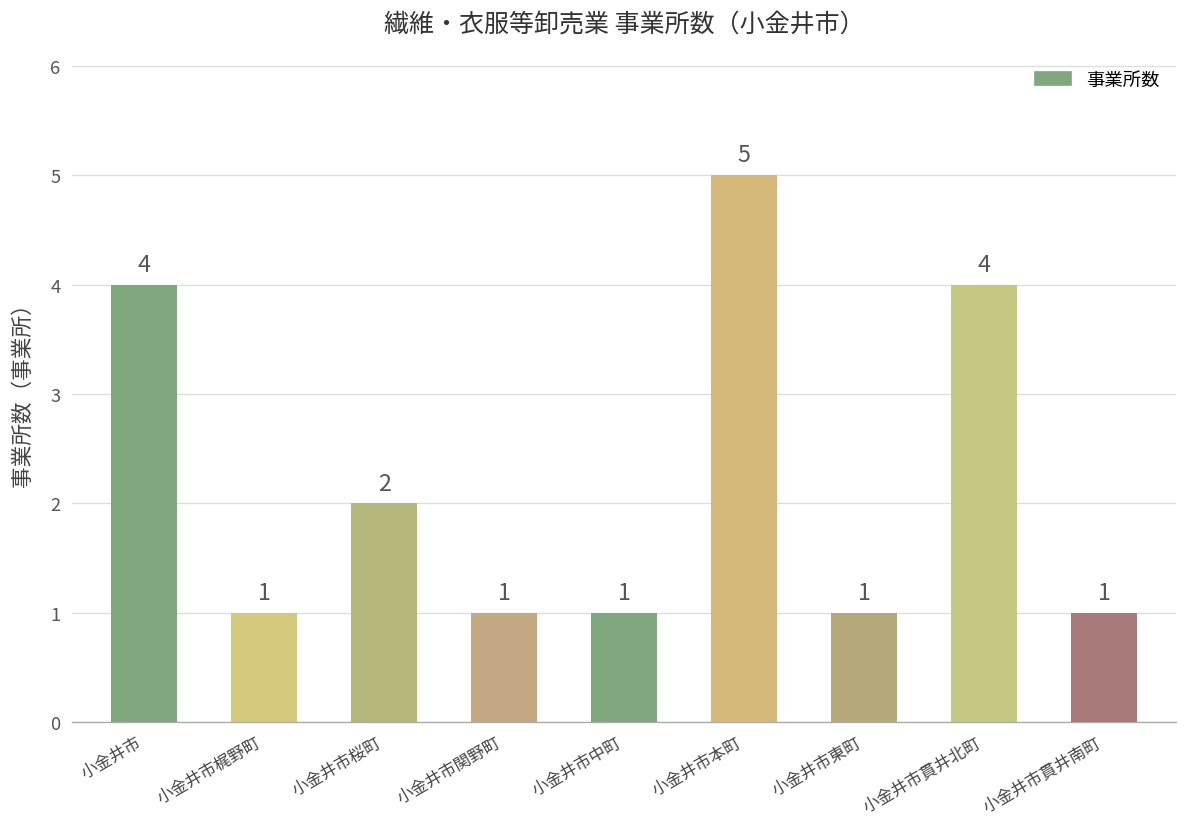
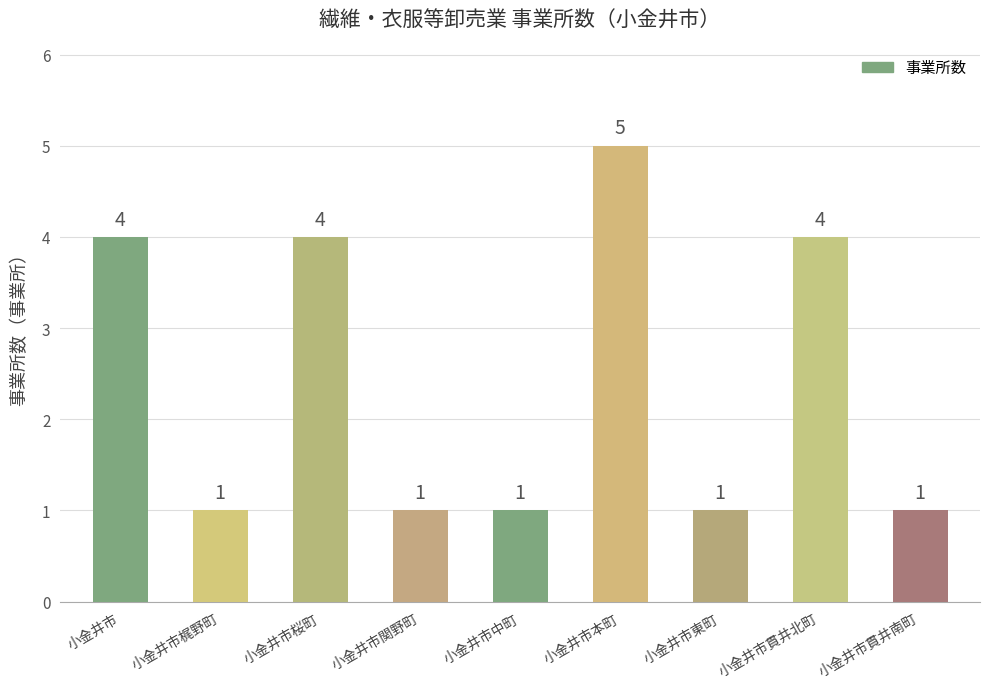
  {
    "小金井市": 4,
    "小金井市梶野町": 1,
-   "小金井市桜町": 2,
+   "小金井市桜町": 4,
    "小金井市関野町": 1,
    "小金井市中町": 1,
    "小金井市本町": 5,
    "小金井市東町": 1,
    "小金井市貫井北町": 4,
    "小金井市貫井南町": 1
  }
